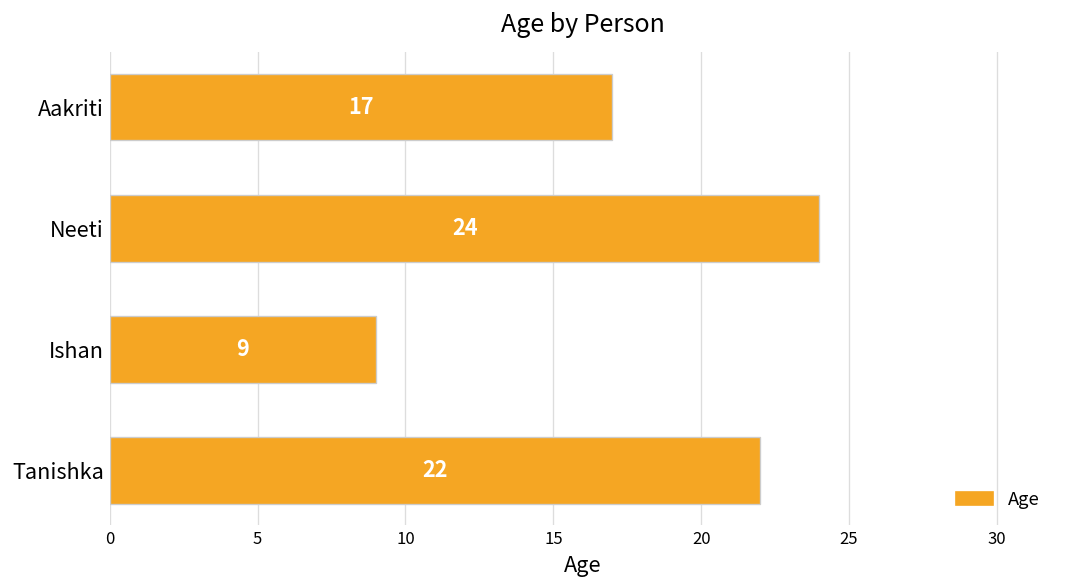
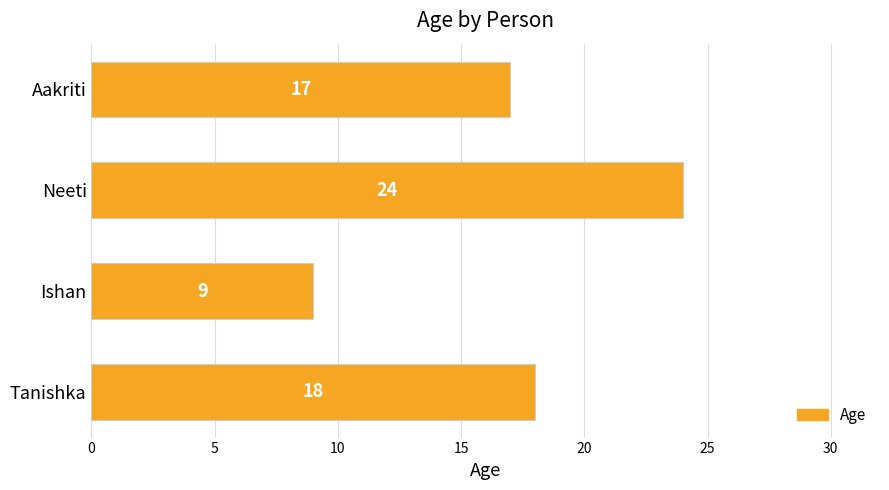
  {
    "Aakriti": 17,
    "Neeti": 24,
    "Ishan": 9,
-   "Tanishka": 22
+   "Tanishka": 18
  }
